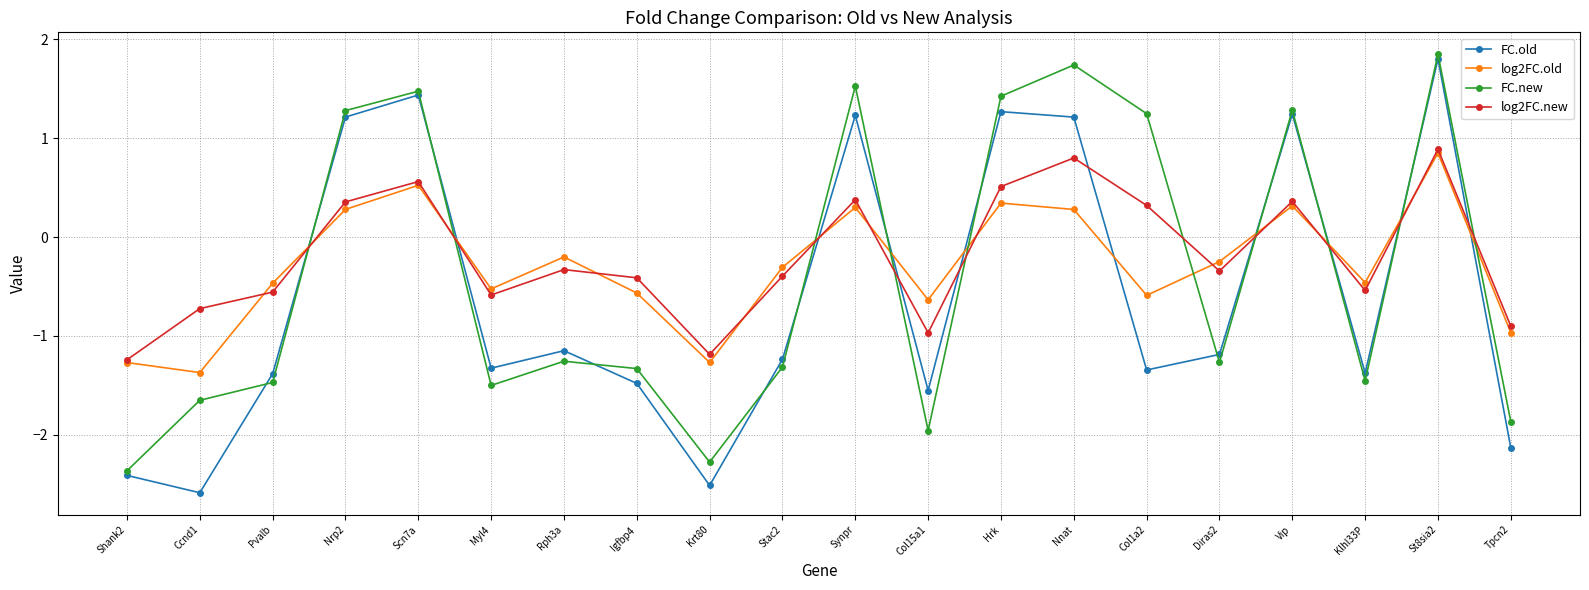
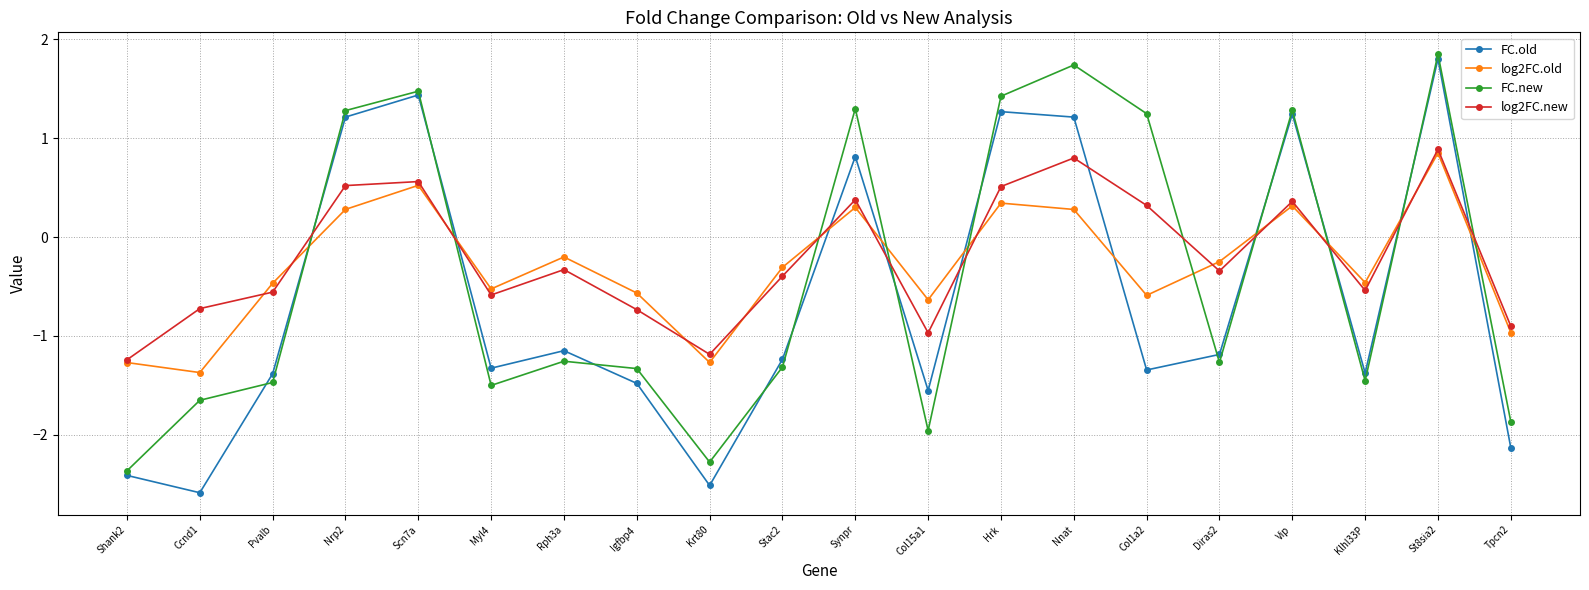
  {
    "FC.old": {
      "Shank2": -2.4,
      "Ccnd1": -2.6,
      "Pvalb": -1.4,
      "Nrp2": 1.2,
      "Scn7a": 1.4,
      "Myl4": -1.3,
      "Rph3a": -1.2,
      "Igfbp4": -1.5,
      "Krt80": -2.5,
      "Stac2": -1.2,
-     "Synpr": 1.2,
+     "Synpr": 0.8,
      "Col15a1": -1.6,
      "Hrk": 1.3,
      "Nnat": 1.2,
      "Col1a2": -1.3,
      "Diras2": -1.2,
      "Vip": 1.2,
      "Klhl33P": -1.4,
      "St8sia2": 1.8,
      "Tpcn2": -2.1
    },
    "log2FC.old": {
      "Shank2": -1.3,
      "Ccnd1": -1.4,
      "Pvalb": -0.5,
      "Nrp2": 0.3,
      "Scn7a": 0.5,
      "Myl4": -0.5,
      "Rph3a": -0.2,
      "Igfbp4": -0.6,
      "Krt80": -1.3,
      "Stac2": -0.3,
      "Synpr": 0.3,
      "Col15a1": -0.6,
      "Hrk": 0.3,
      "Nnat": 0.3,
      "Col1a2": -0.6,
      "Diras2": -0.2,
      "Vip": 0.3,
      "Klhl33P": -0.5,
      "St8sia2": 0.8,
      "Tpcn2": -1.0
    },
    "FC.new": {
      "Shank2": -2.4,
      "Ccnd1": -1.7,
      "Pvalb": -1.5,
      "Nrp2": 1.3,
      "Scn7a": 1.5,
      "Myl4": -1.5,
      "Rph3a": -1.3,
      "Igfbp4": -1.3,
      "Krt80": -2.3,
      "Stac2": -1.3,
-     "Synpr": 1.5,
+     "Synpr": 1.3,
      "Col15a1": -2.0,
      "Hrk": 1.4,
      "Nnat": 1.7,
      "Col1a2": 1.2,
      "Diras2": -1.3,
      "Vip": 1.3,
      "Klhl33P": -1.5,
      "St8sia2": 1.8,
      "Tpcn2": -1.9
    },
    "log2FC.new": {
      "Shank2": -1.2,
      "Ccnd1": -0.7,
      "Pvalb": -0.6,
-     "Nrp2": 0.4,
+     "Nrp2": 0.5,
      "Scn7a": 0.6,
      "Myl4": -0.6,
      "Rph3a": -0.3,
-     "Igfbp4": -0.4,
+     "Igfbp4": -0.7,
      "Krt80": -1.2,
      "Stac2": -0.4,
      "Synpr": 0.4,
      "Col15a1": -1.0,
      "Hrk": 0.5,
      "Nnat": 0.8,
      "Col1a2": 0.3,
      "Diras2": -0.3,
      "Vip": 0.4,
      "Klhl33P": -0.5,
      "St8sia2": 0.9,
      "Tpcn2": -0.9
    }
  }
